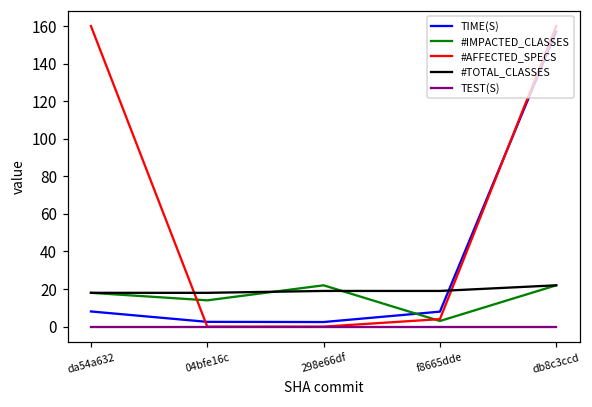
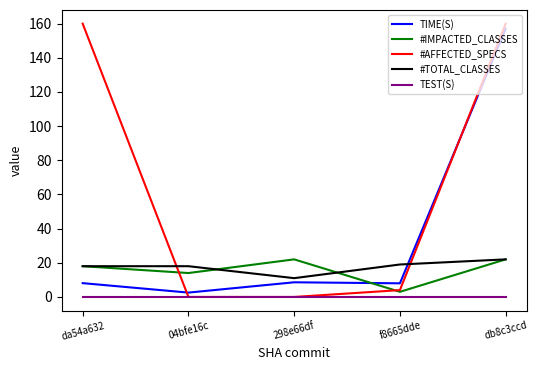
  {
    "TIME(S)": {
      "da54a632": 8,
      "04bfe16c": 3,
-     "298e66df": 2,
+     "298e66df": 9,
      "f8665dde": 8
    },
    "#IMPACTED_CLASSES": {
      "04bfe16c": 14,
      "298e66df": 22
    },
    "#AFFECTED_SPECS": {
      "da54a632": 160
    },
    "#TOTAL_CLASSES": {
      "04bfe16c": 18,
-     "298e66df": 19,
+     "298e66df": 11,
      "f8665dde": 19
    },
    "TEST(S)": {
      "da54a632": 0,
      "f8665dde": 0,
      "db8c3ccd": 0
    }
  }
